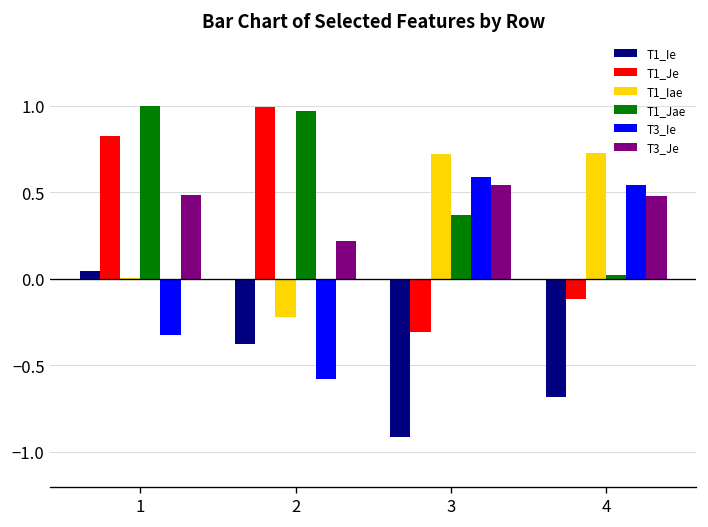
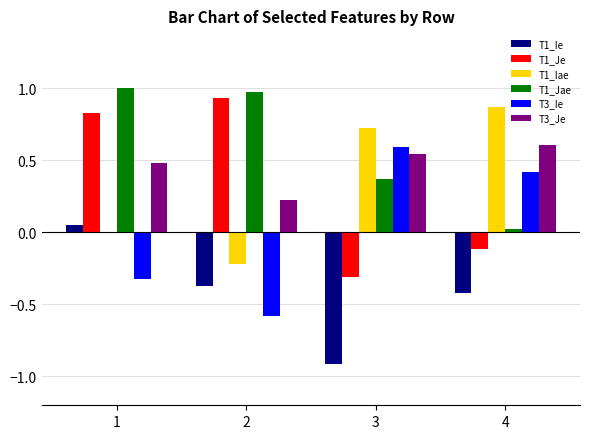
  {
    "T1_Ie": {
      "1": 0.05,
      "2": -0.37,
      "3": -0.91,
-     "4": -0.68
+     "4": -0.42
    },
    "T1_Je": {
      "1": 0.82,
-     "2": 0.99,
+     "2": 0.93,
      "3": -0.31,
      "4": -0.12
    },
    "T1_Iae": {
      "2": -0.22,
      "3": 0.72,
-     "4": 0.73
+     "4": 0.87
    },
    "T1_Jae": {
      "1": 1.00,
      "2": 0.97,
      "3": 0.37,
      "4": 0.02
    },
    "T3_Ie": {
      "1": -0.32,
      "2": -0.58,
      "3": 0.59,
-     "4": 0.54
+     "4": 0.42
    },
    "T3_Je": {
      "1": 0.48,
      "2": 0.22,
      "3": 0.54,
-     "4": 0.48
+     "4": 0.60
    }
  }
